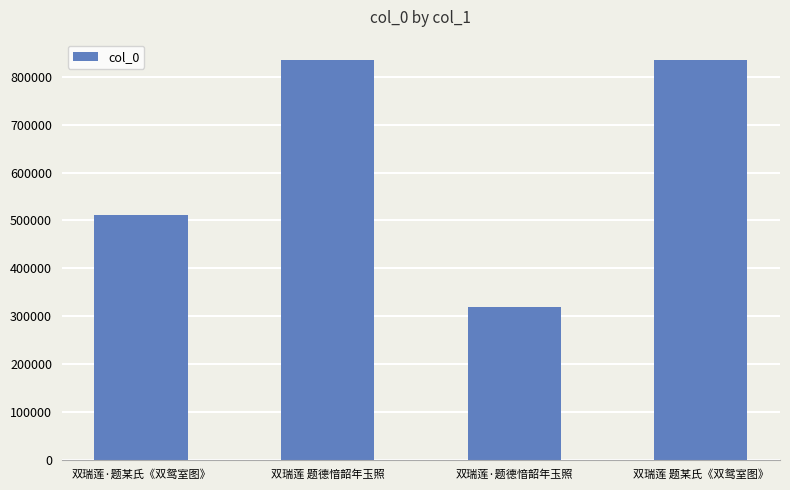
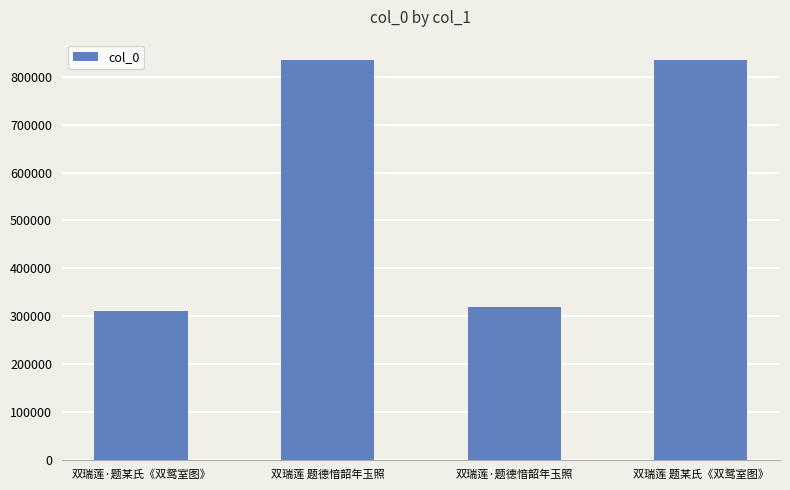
  {
-   "双瑞莲·题某氏《双鸳室图》": 510000,
+   "双瑞莲·题某氏《双鸳室图》": 310000,
    "双瑞莲 题德愔韶年玉照": 830000,
    "双瑞莲·题德愔韶年玉照": 320000,
    "双瑞莲 题某氏《双鸳室图》": 840000
  }
